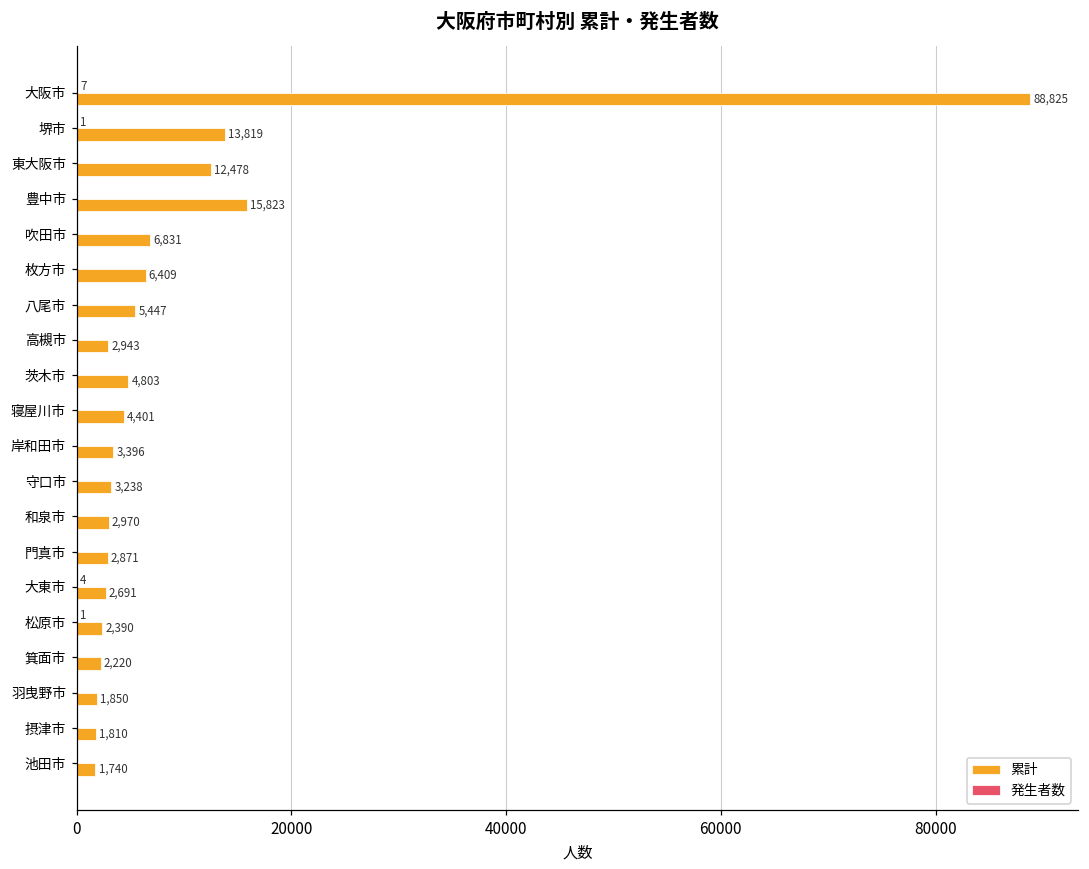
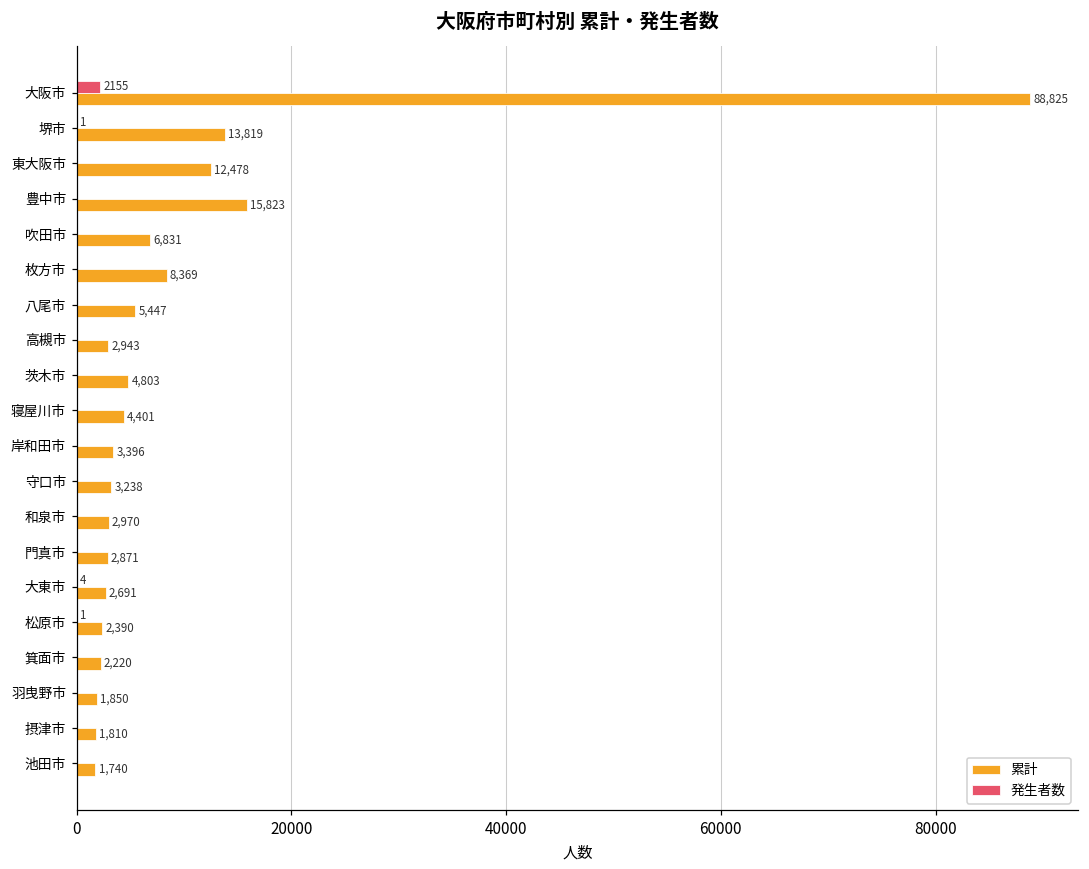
  {
    "累計": {
      "大阪市": "88,825",
      "堺市": "13,819",
      "東大阪市": "12,478",
      "豊中市": "15,823",
      "吹田市": "6,831",
-     "枚方市": "6,409",
+     "枚方市": "8,369",
      "八尾市": "5,447",
      "高槻市": "2,943",
      "茨木市": "4,803",
      "寝屋川市": "4,401",
      "岸和田市": "3,396",
      "守口市": "3,238",
      "和泉市": "2,970",
      "門真市": "2,871",
      "大東市": "2,691",
      "松原市": "2,390",
      "箕面市": "2,220",
      "羽曳野市": "1,850",
      "摂津市": "1,810",
      "池田市": "1,740"
    },
    "発生者数": {
-     "大阪市": "7",
+     "大阪市": "2155",
      "堺市": "1",
      "大東市": "4",
      "松原市": "1"
    }
  }
